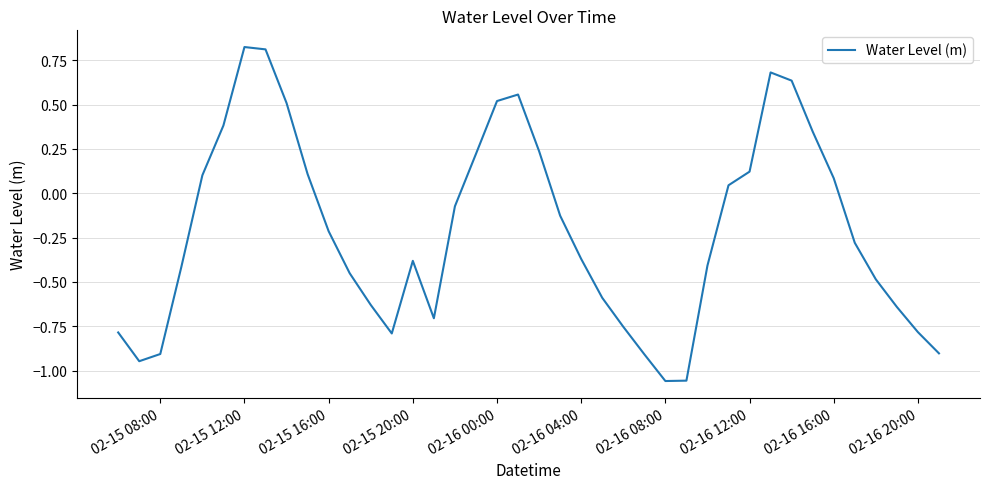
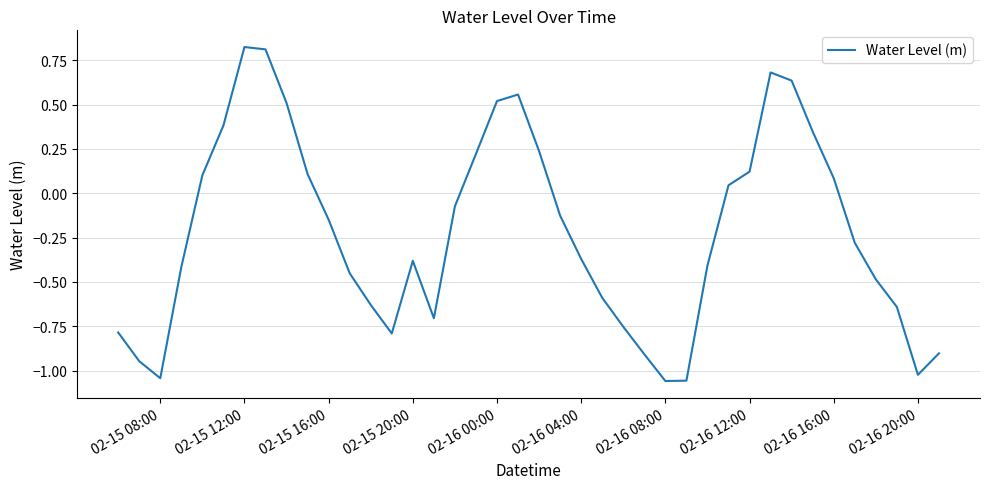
  {
-   "02-15 08:00": -0.91,
+   "02-15 08:00": -1.04,
    "02-15 12:00": 0.82,
-   "02-15 16:00": -0.21,
+   "02-15 16:00": -0.15,
    "02-15 20:00": -0.38,
    "02-16 00:00": 0.52,
    "02-16 04:00": -0.37,
    "02-16 08:00": -1.06,
    "02-16 12:00": 0.12,
    "02-16 16:00": 0.08,
-   "02-16 20:00": -0.78
+   "02-16 20:00": -1.02
  }
